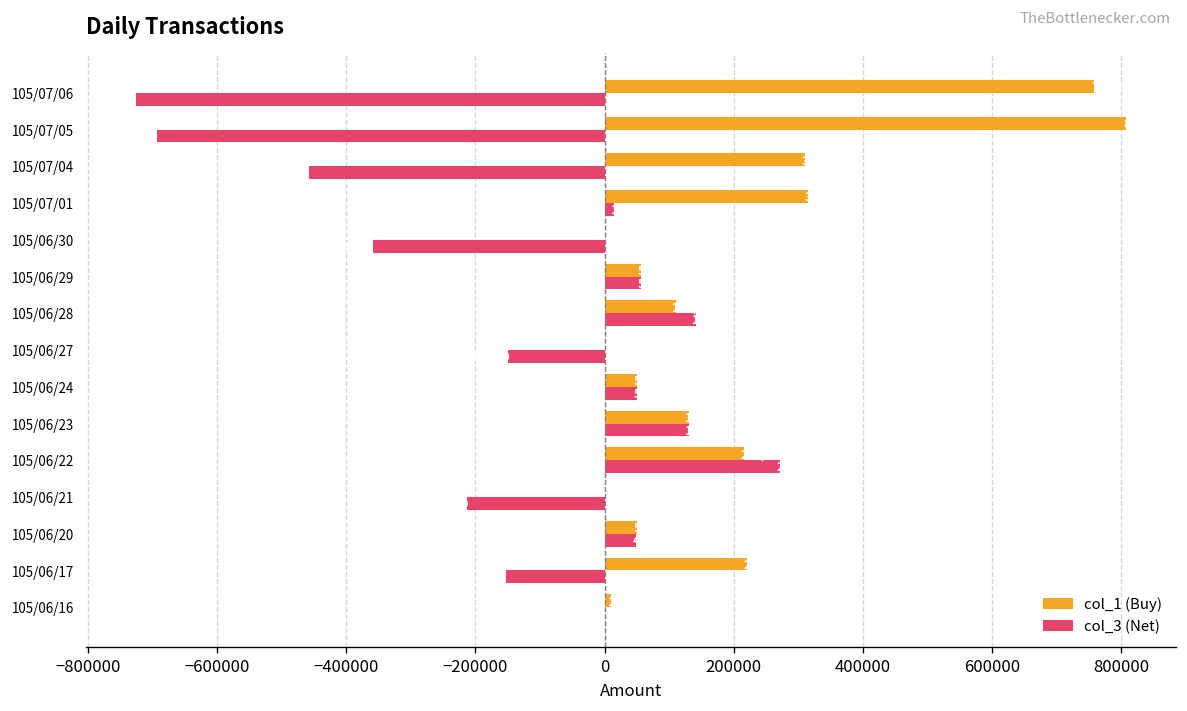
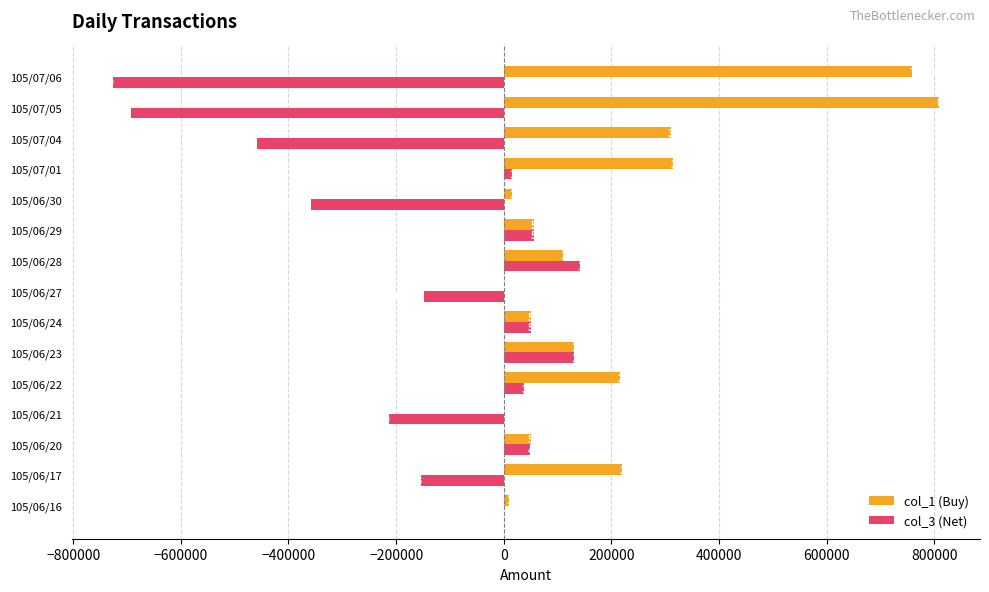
  {
    "col_1 (Buy)": {
      "105/07/06": 760000,
      "105/07/05": 810000,
      "105/07/04": 310000,
      "105/07/01": 320000,
-     "105/06/30": 0,
+     "105/06/30": 20000,
      "105/06/29": 60000,
      "105/06/28": 110000,
      "105/06/27": 0,
      "105/06/24": 50000,
      "105/06/23": 130000,
      "105/06/22": 220000,
      "105/06/21": 0,
      "105/06/20": 50000,
      "105/06/17": 220000,
      "105/06/16": 10000
    },
    "col_3 (Net)": {
      "105/07/06": -730000,
      "105/07/05": -690000,
      "105/07/04": -460000,
      "105/07/01": 20000,
      "105/06/30": -360000,
      "105/06/29": 60000,
      "105/06/28": 140000,
      "105/06/27": -150000,
      "105/06/24": 50000,
      "105/06/23": 130000,
-     "105/06/22": 270000,
+     "105/06/22": 40000,
      "105/06/21": -210000,
      "105/06/20": 50000,
      "105/06/17": -150000,
      "105/06/16": 0
    }
  }
